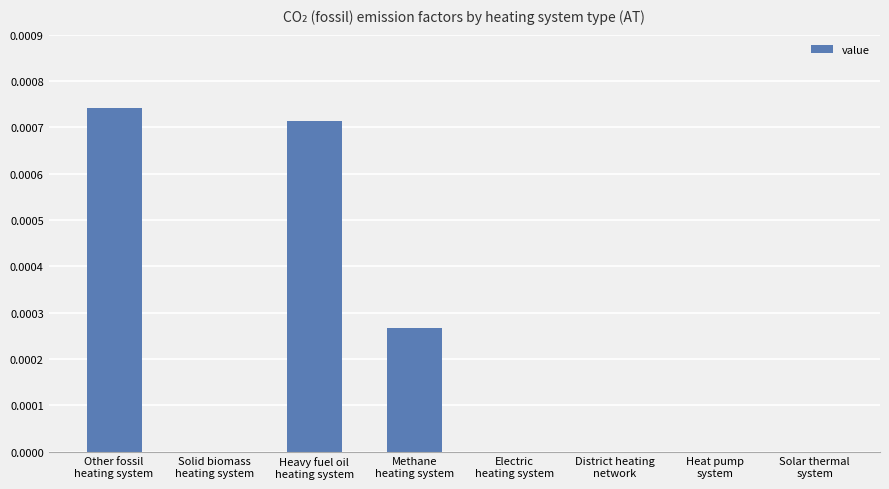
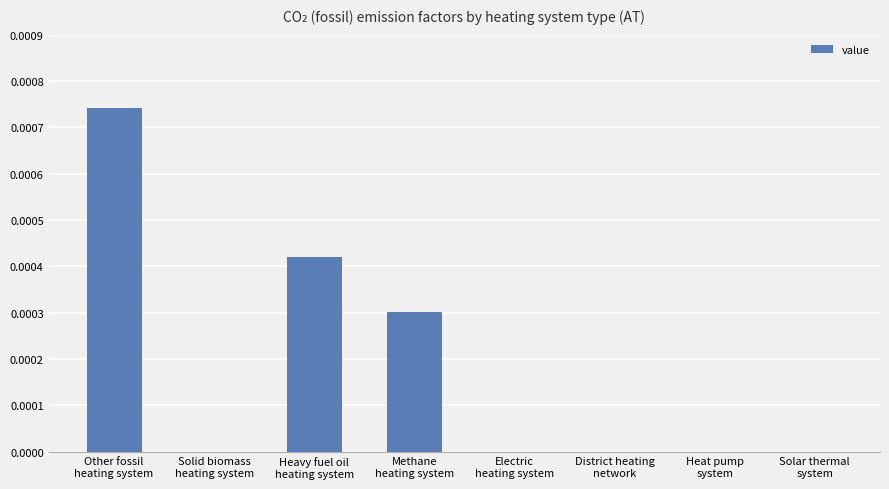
  {
    "Other fossil heating system": 0.00074,
    "Solid biomass heating system": 0.00000,
-   "Heavy fuel oil heating system": 0.00071,
-   "Methane heating system": 0.00027,
+   "Heavy fuel oil heating system": 0.00042,
+   "Methane heating system": 0.00030,
    "Electric heating system": 0.00000,
    "District heating network": 0.00000,
    "Heat pump system": 0.00000,
    "Solar thermal system": 0.00000
  }
